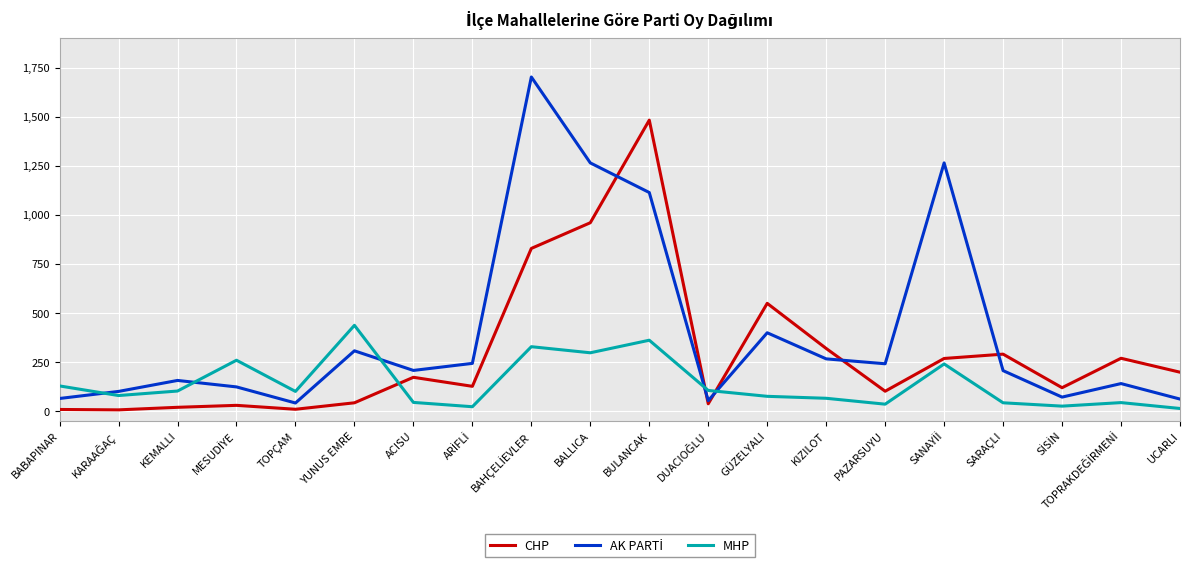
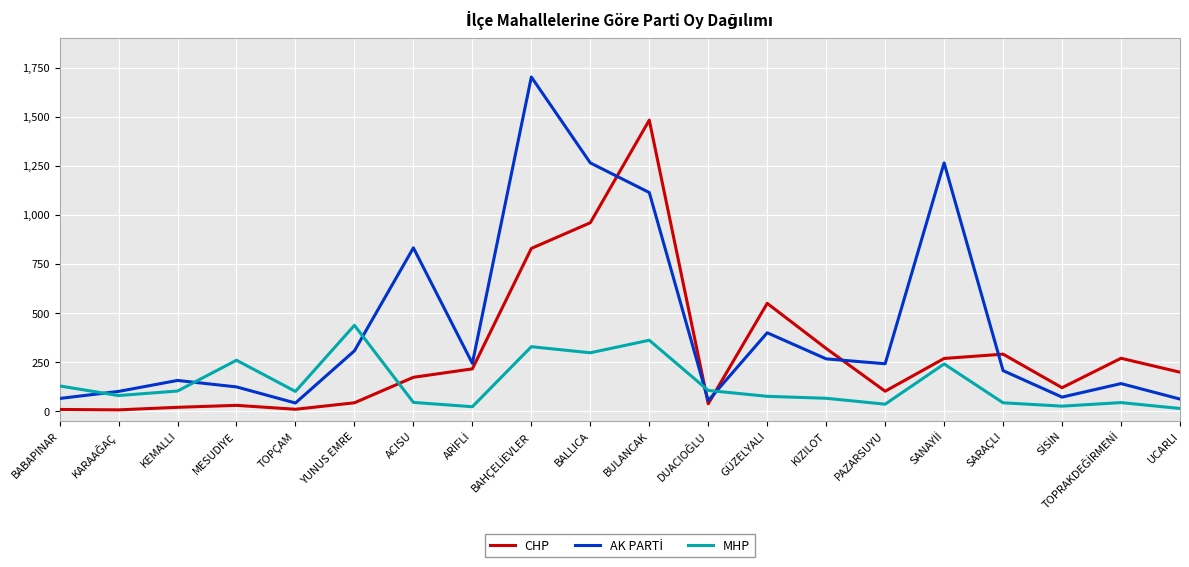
  {
    "CHP": {
      "BABAPINAR": "10",
      "KARAAĞAÇ": "10",
      "KEMALLI": "20",
      "MESUDİYE": "30",
      "TOPÇAM": "10",
      "YUNUS EMRE": "40",
      "ACISU": "170",
-     "ARİFLİ": "130",
+     "ARİFLİ": "210",
      "BAHÇELİEVLER": "830",
      "BALLICA": "960",
      "BULANCAK": "1,480",
      "DUACIOĞLU": "40",
      "GÜZELYALI": "550",
      "KIZILOT": "320",
      "PAZARSUYU": "100",
      "SANAYİİ": "270",
      "SARAÇLI": "290",
      "SİSİN": "120",
      "TOPRAKDEĞİRMENİ": "270",
      "UCARLI": "200"
    },
    "AK PARTİ": {
      "BABAPINAR": "60",
      "KARAAĞAÇ": "100",
      "KEMALLI": "160",
      "MESUDİYE": "120",
      "TOPÇAM": "40",
      "YUNUS EMRE": "310",
-     "ACISU": "210",
+     "ACISU": "830",
      "ARİFLİ": "240",
      "BAHÇELİEVLER": "1,700",
      "BALLICA": "1,260",
      "BULANCAK": "1,110",
      "DUACIOĞLU": "50",
      "GÜZELYALI": "400",
      "KIZILOT": "270",
      "PAZARSUYU": "240",
      "SANAYİİ": "1,260",
      "SARAÇLI": "210",
      "SİSİN": "70",
      "TOPRAKDEĞİRMENİ": "140",
      "UCARLI": "60"
    },
    "MHP": {
      "BABAPINAR": "130",
      "KARAAĞAÇ": "80",
      "KEMALLI": "100",
      "MESUDİYE": "260",
      "TOPÇAM": "100",
      "YUNUS EMRE": "440",
      "ACISU": "40",
      "ARİFLİ": "20",
      "BAHÇELİEVLER": "330",
      "BALLICA": "300",
      "BULANCAK": "360",
      "DUACIOĞLU": "100",
      "GÜZELYALI": "70",
      "KIZILOT": "60",
      "PAZARSUYU": "30",
      "SANAYİİ": "240",
      "SARAÇLI": "40",
      "SİSİN": "20",
      "TOPRAKDEĞİRMENİ": "40",
      "UCARLI": "10"
    }
  }
